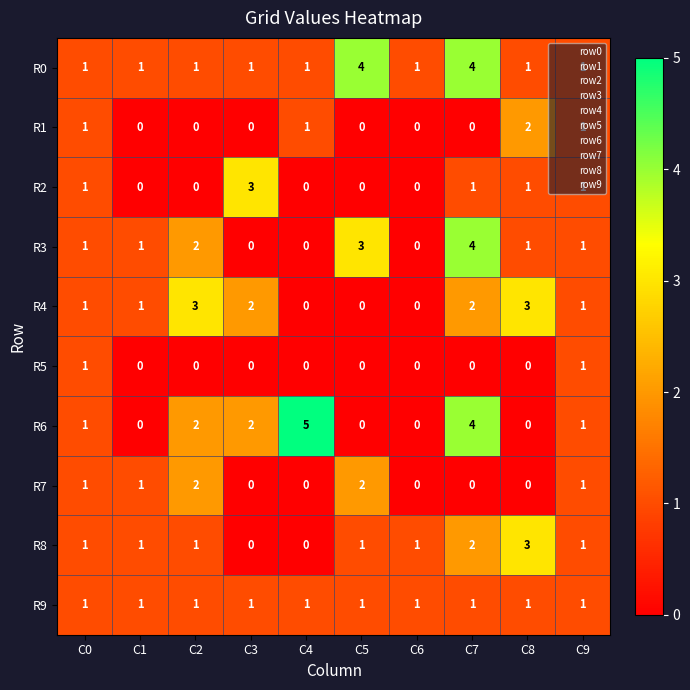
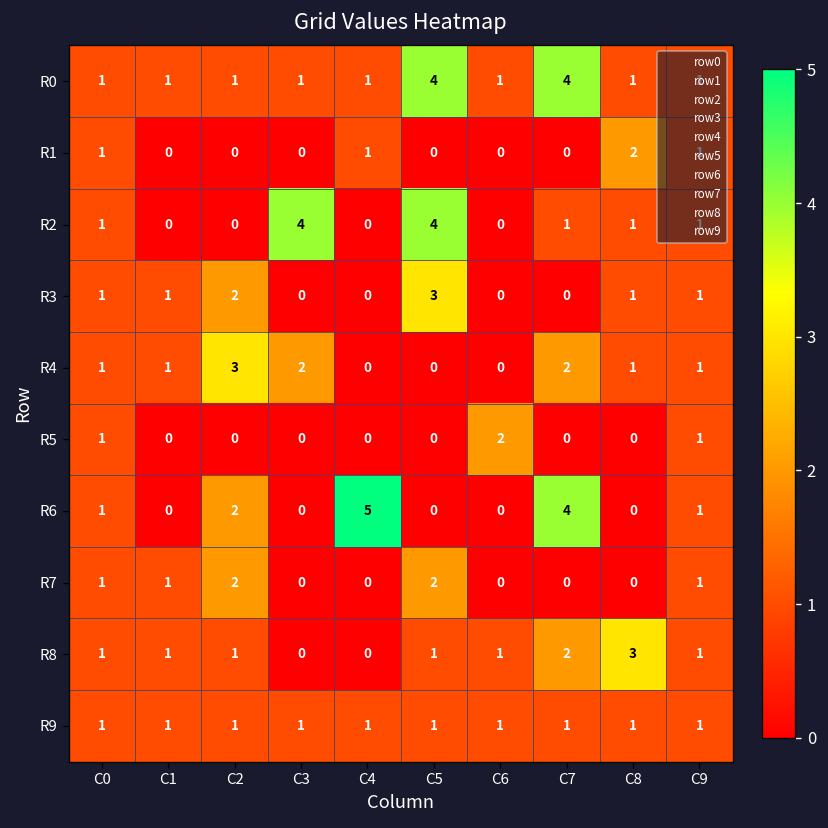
  {
    "R0": {
      "C0": 1,
      "C1": 1,
      "C2": 1,
      "C3": 1,
      "C4": 1,
      "C5": 4,
      "C6": 1,
      "C7": 4,
      "C8": 1
    },
    "R1": {
      "C0": 1,
      "C1": 0,
      "C2": 0,
      "C3": 0,
      "C4": 1,
      "C5": 0,
      "C6": 0,
      "C7": 0,
      "C8": 2
    },
    "R2": {
      "C0": 1,
      "C1": 0,
      "C2": 0,
-     "C3": 3,
+     "C3": 4,
      "C4": 0,
-     "C5": 0,
+     "C5": 4,
      "C6": 0,
      "C7": 1,
      "C8": 1
    },
    "R3": {
      "C0": 1,
      "C1": 1,
      "C2": 2,
      "C3": 0,
      "C4": 0,
      "C5": 3,
      "C6": 0,
-     "C7": 4,
+     "C7": 0,
      "C8": 1,
      "C9": 1
    },
    "R4": {
      "C0": 1,
      "C1": 1,
      "C2": 3,
      "C3": 2,
      "C4": 0,
      "C5": 0,
      "C6": 0,
      "C7": 2,
-     "C8": 3,
+     "C8": 1,
      "C9": 1
    },
    "R5": {
      "C0": 1,
      "C1": 0,
      "C2": 0,
      "C3": 0,
      "C4": 0,
      "C5": 0,
-     "C6": 0,
+     "C6": 2,
      "C7": 0,
      "C8": 0,
      "C9": 1
    },
    "R6": {
      "C0": 1,
      "C1": 0,
      "C2": 2,
-     "C3": 2,
+     "C3": 0,
      "C4": 5,
      "C5": 0,
      "C6": 0,
      "C7": 4,
      "C8": 0,
      "C9": 1
    },
    "R7": {
      "C0": 1,
      "C1": 1,
      "C2": 2,
      "C3": 0,
      "C4": 0,
      "C5": 2,
      "C6": 0,
      "C7": 0,
      "C8": 0,
      "C9": 1
    },
    "R8": {
      "C0": 1,
      "C1": 1,
      "C2": 1,
      "C3": 0,
      "C4": 0,
      "C5": 1,
      "C6": 1,
      "C7": 2,
      "C8": 3,
      "C9": 1
    },
    "R9": {
      "C0": 1,
      "C1": 1,
      "C2": 1,
      "C3": 1,
      "C4": 1,
      "C5": 1,
      "C6": 1,
      "C7": 1,
      "C8": 1,
      "C9": 1
    }
  }
